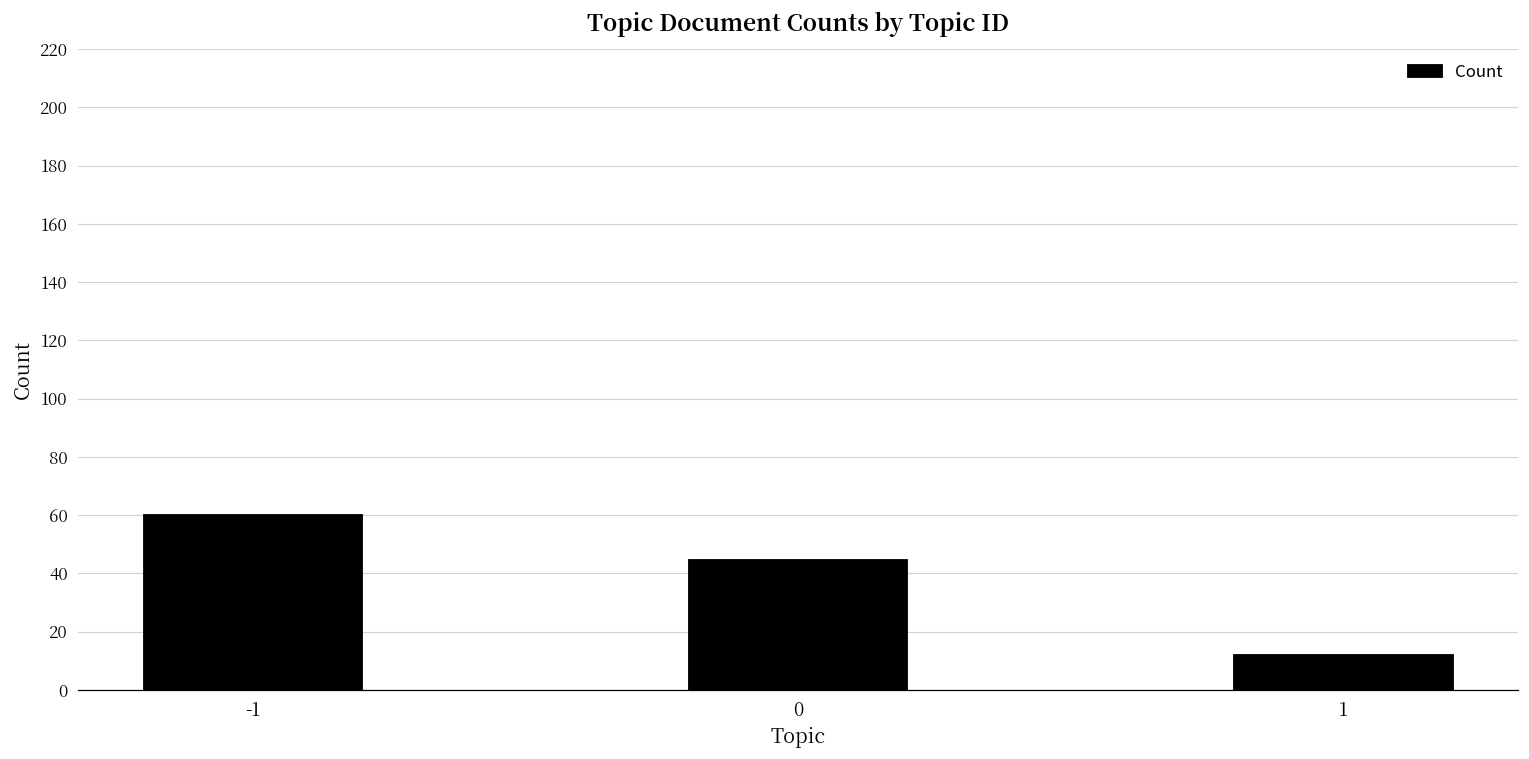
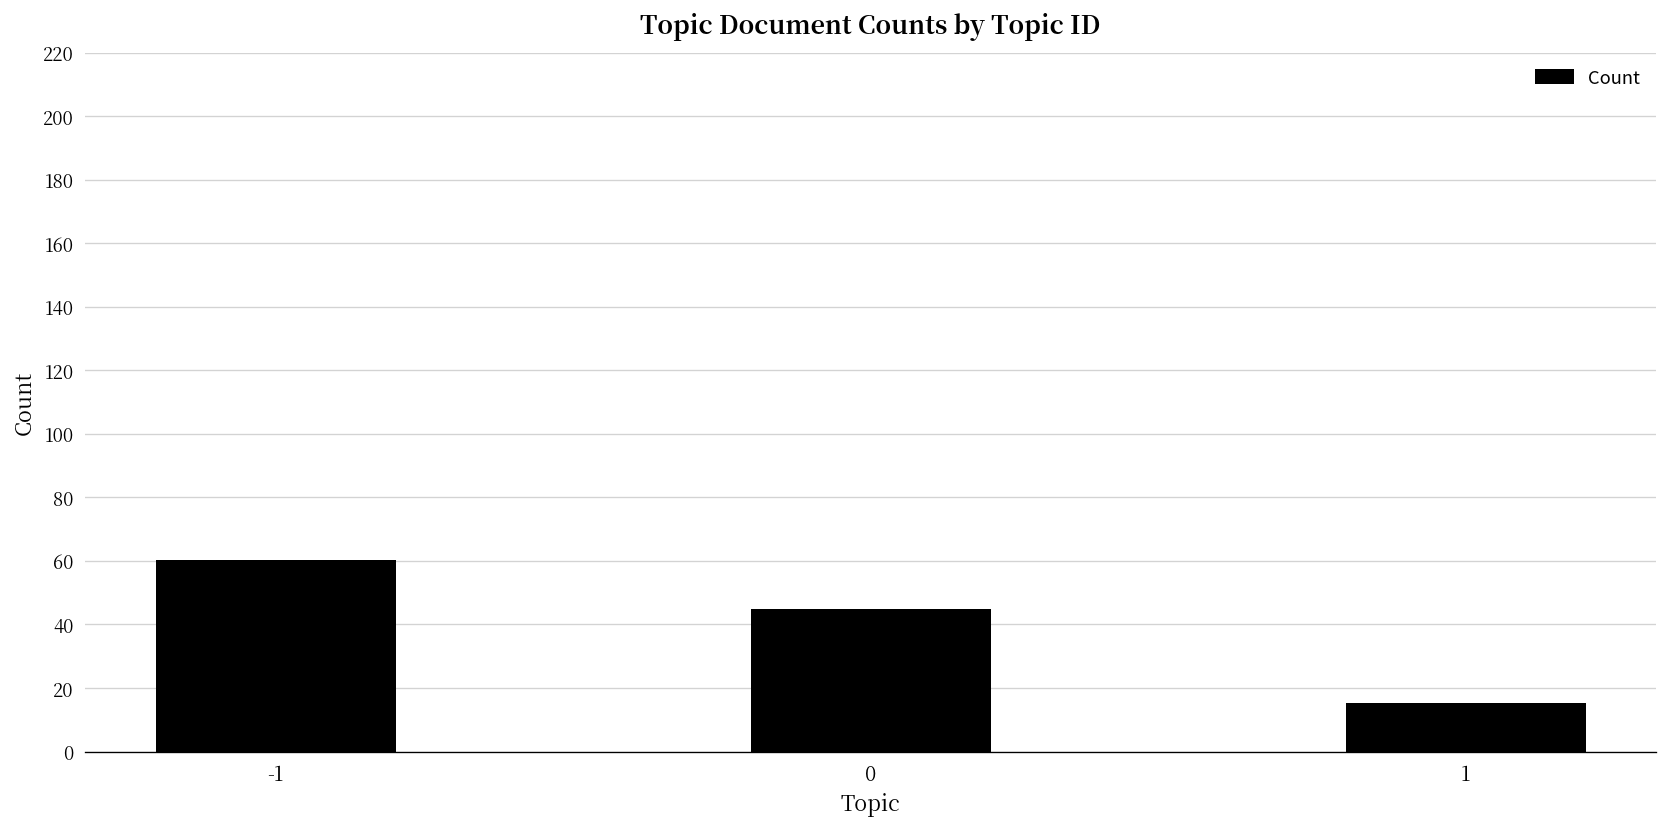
  {
    "-1": 60,
    "0": 45,
-   "1": 12
+   "1": 15
  }
